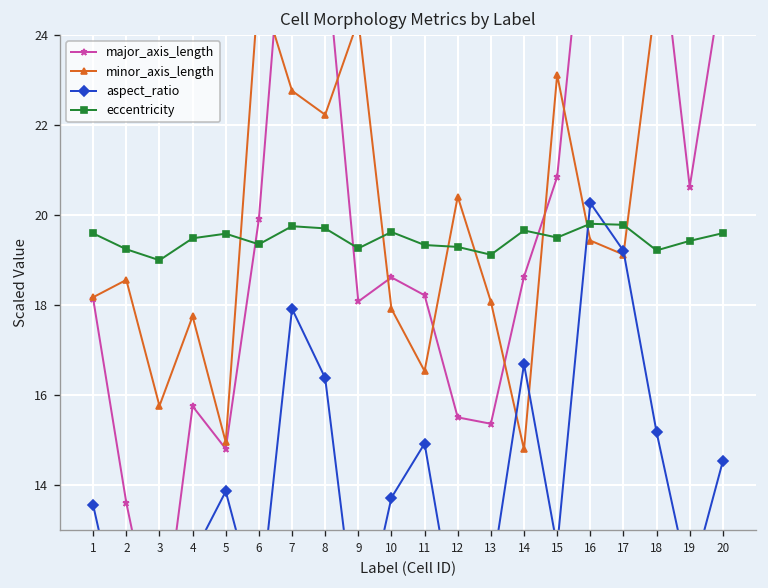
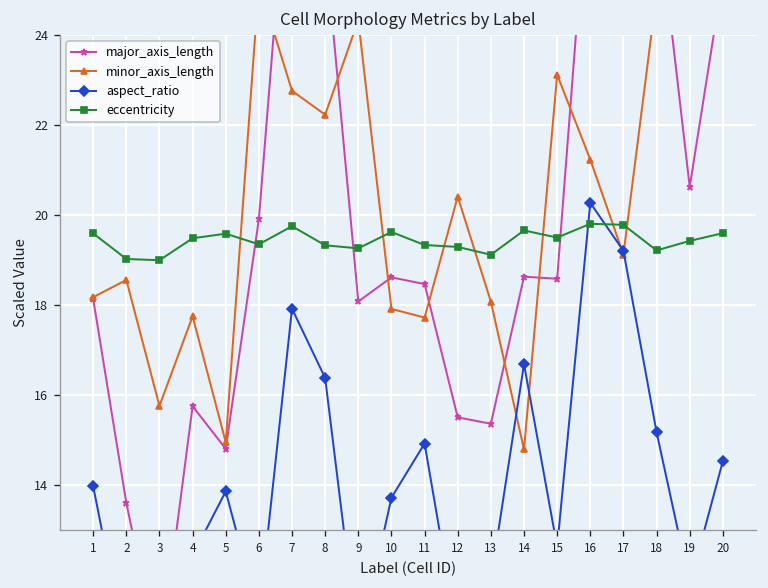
  {
    "major_axis_length": {
      "2": 13.6,
      "4": 15.8,
      "5": 14.8,
      "6": 19.9,
      "9": 18.1,
      "10": 18.6,
-     "11": 18.2,
+     "11": 18.5,
      "12": 15.5,
      "13": 15.4,
      "14": 18.6,
-     "15": 20.8,
+     "15": 18.6,
      "19": 20.6
    },
    "minor_axis_length": {
      "2": 18.6,
      "3": 15.8,
      "4": 17.8,
      "5": 15.0,
      "7": 22.8,
      "8": 22.2,
      "10": 17.9,
-     "11": 16.5,
+     "11": 17.7,
      "12": 20.4,
      "13": 18.1,
      "14": 14.8,
      "15": 23.1,
-     "16": 19.4,
+     "16": 21.2,
      "17": 19.1
    },
    "aspect_ratio": {
-     "1": 13.6,
+     "1": 14.0,
      "5": 13.9,
      "7": 17.9,
      "8": 16.4,
      "10": 13.7,
      "11": 14.9,
      "14": 16.7,
      "16": 20.3,
      "17": 19.2,
      "18": 15.2,
      "20": 14.5
    },
    "eccentricity": {
      "1": 19.6,
-     "2": 19.2,
+     "2": 19.0,
      "3": 19.0,
      "4": 19.5,
      "5": 19.6,
      "6": 19.4,
      "7": 19.8,
-     "8": 19.7,
+     "8": 19.3,
      "9": 19.3,
      "10": 19.6,
      "11": 19.3,
      "12": 19.3,
      "13": 19.1,
      "14": 19.7,
      "15": 19.5,
      "16": 19.8,
      "17": 19.8,
      "18": 19.2,
      "19": 19.4,
      "20": 19.6
    }
  }
